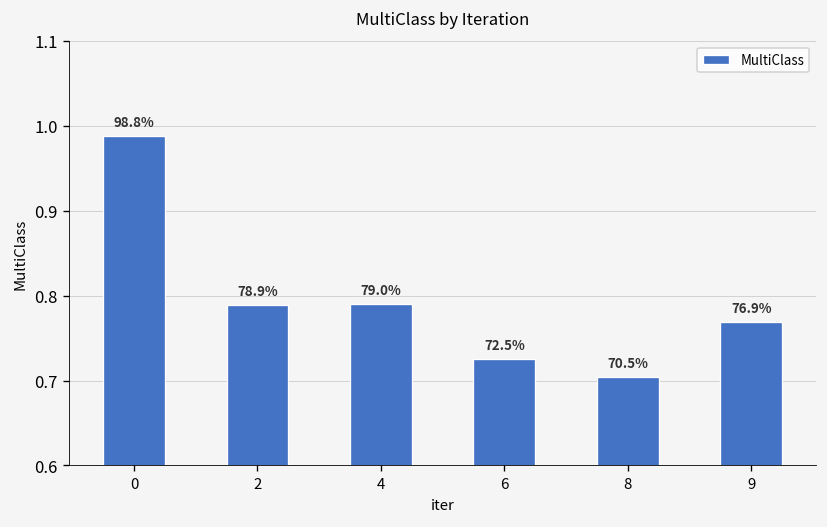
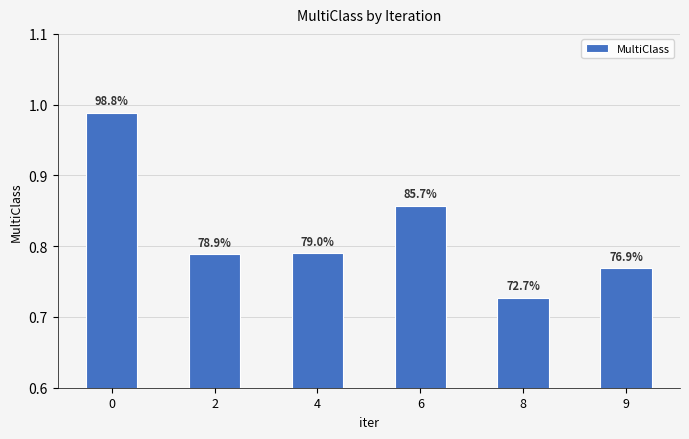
  {
    "0": "98.8%",
    "2": "78.9%",
    "4": "79.0%",
-   "6": "72.5%",
-   "8": "70.5%",
+   "6": "85.7%",
+   "8": "72.7%",
    "9": "76.9%"
  }
